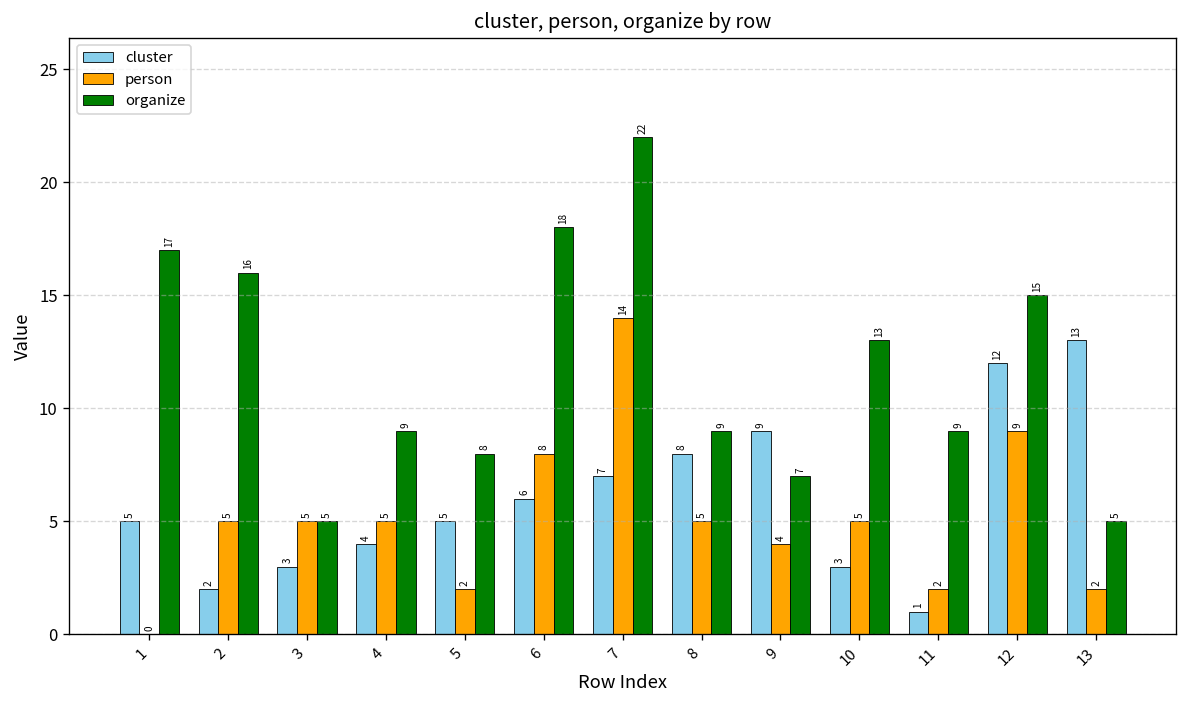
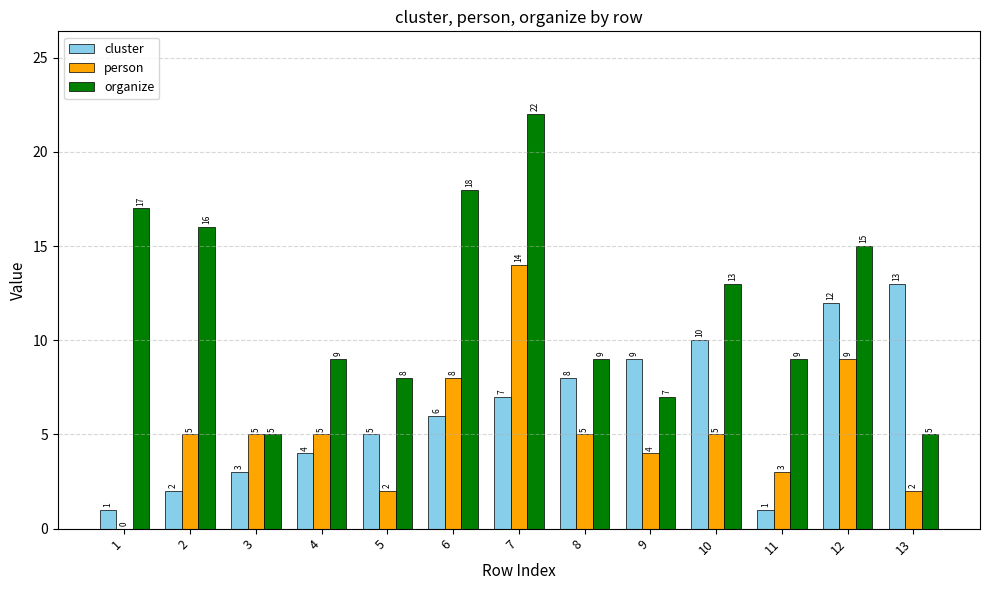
  {
    "cluster": {
-     "1": 5,
+     "1": 1,
      "2": 2,
      "3": 3,
      "4": 4,
      "5": 5,
      "6": 6,
      "7": 7,
      "8": 8,
      "9": 9,
-     "10": 3,
+     "10": 10,
      "11": 1,
      "12": 12,
      "13": 13
    },
    "person": {
      "1": 0,
      "2": 5,
      "3": 5,
      "4": 5,
      "5": 2,
      "6": 8,
      "7": 14,
      "8": 5,
      "9": 4,
      "10": 5,
-     "11": 2,
+     "11": 3,
      "12": 9,
      "13": 2
    },
    "organize": {
      "1": 17,
      "2": 16,
      "3": 5,
      "4": 9,
      "5": 8,
      "6": 18,
      "7": 22,
      "8": 9,
      "9": 7,
      "10": 13,
      "11": 9,
      "12": 15,
      "13": 5
    }
  }
